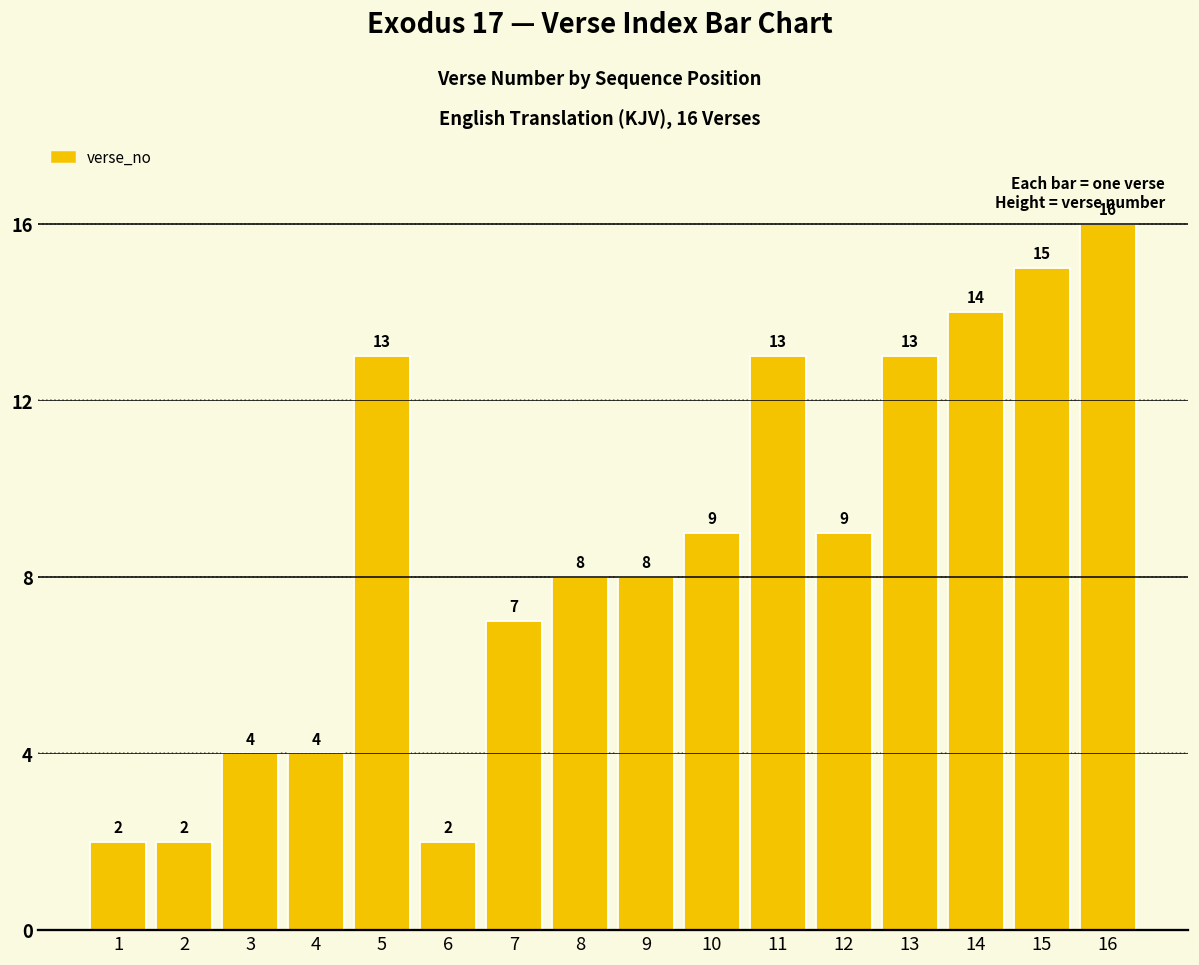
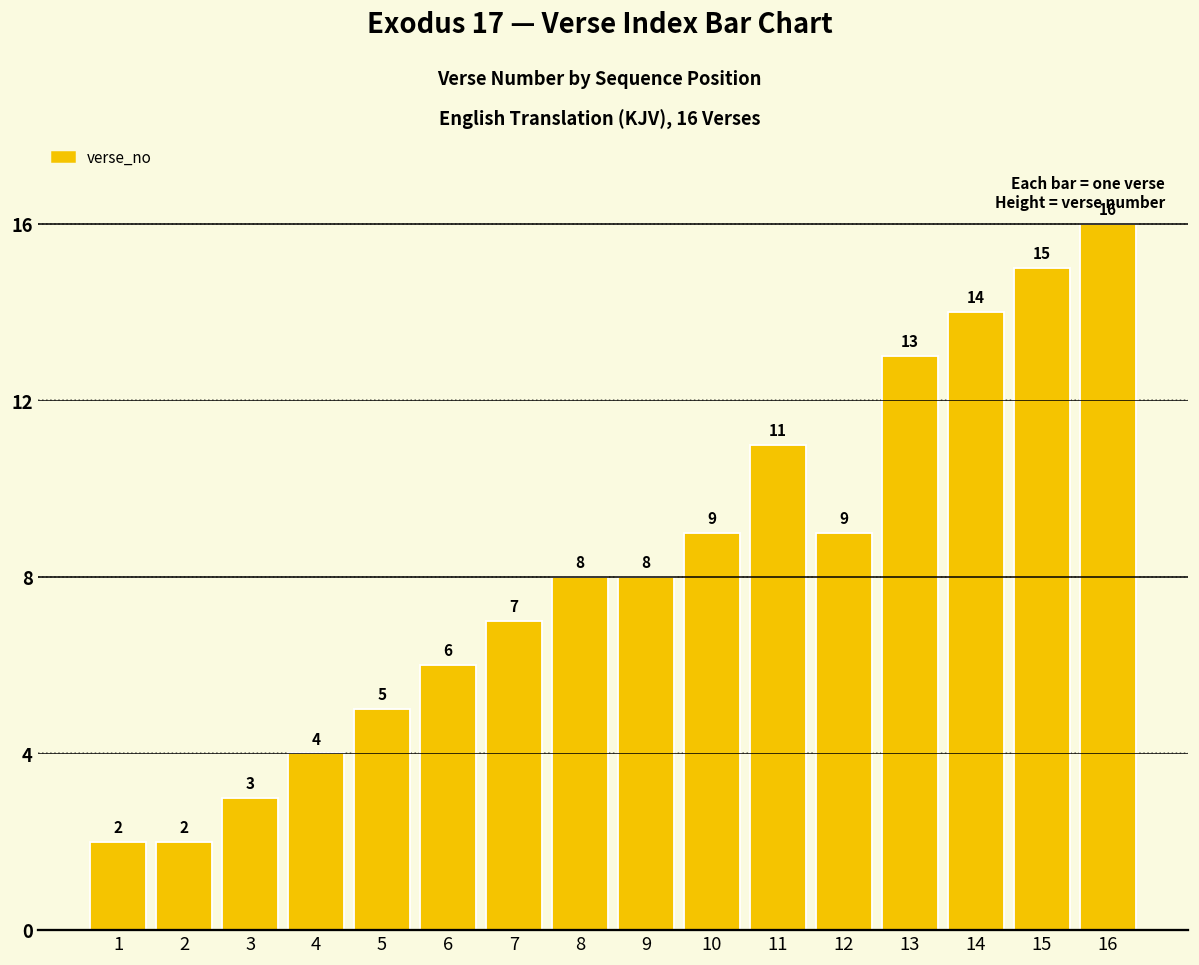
  {
    "1": 2,
    "2": 2,
-   "3": 4,
+   "3": 3,
    "4": 4,
-   "5": 13,
-   "6": 2,
+   "5": 5,
+   "6": 6,
    "7": 7,
    "8": 8,
    "9": 8,
    "10": 9,
-   "11": 13,
+   "11": 11,
    "12": 9,
    "13": 13,
    "14": 14,
    "15": 15
  }
